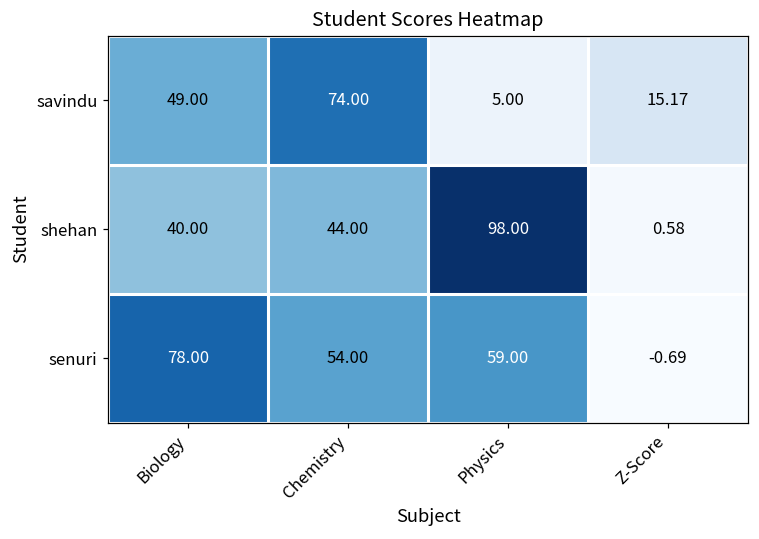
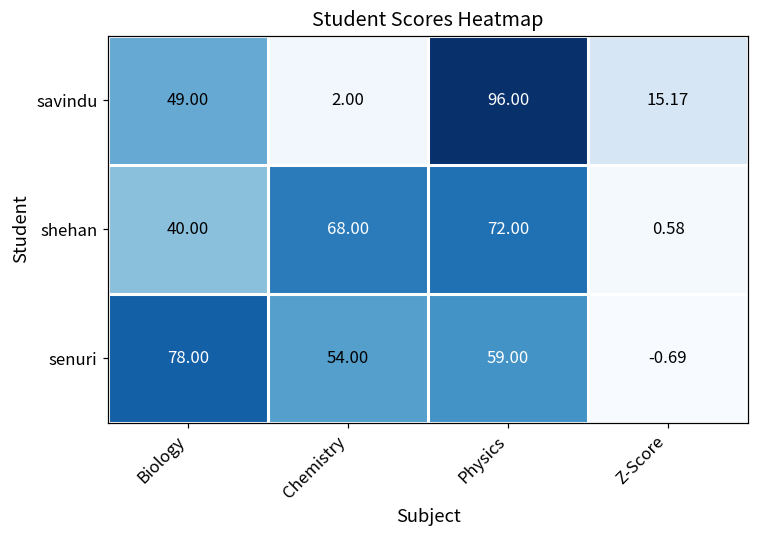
  {
    "savindu": {
      "Biology": 49.00,
-     "Chemistry": 74.00,
-     "Physics": 5.00,
+     "Chemistry": 2.00,
+     "Physics": 96.00,
      "Z-Score": 15.17
    },
    "shehan": {
      "Biology": 40.00,
-     "Chemistry": 44.00,
-     "Physics": 98.00,
+     "Chemistry": 68.00,
+     "Physics": 72.00,
      "Z-Score": 0.58
    },
    "senuri": {
      "Biology": 78.00,
      "Chemistry": 54.00,
      "Physics": 59.00,
      "Z-Score": -0.69
    }
  }
